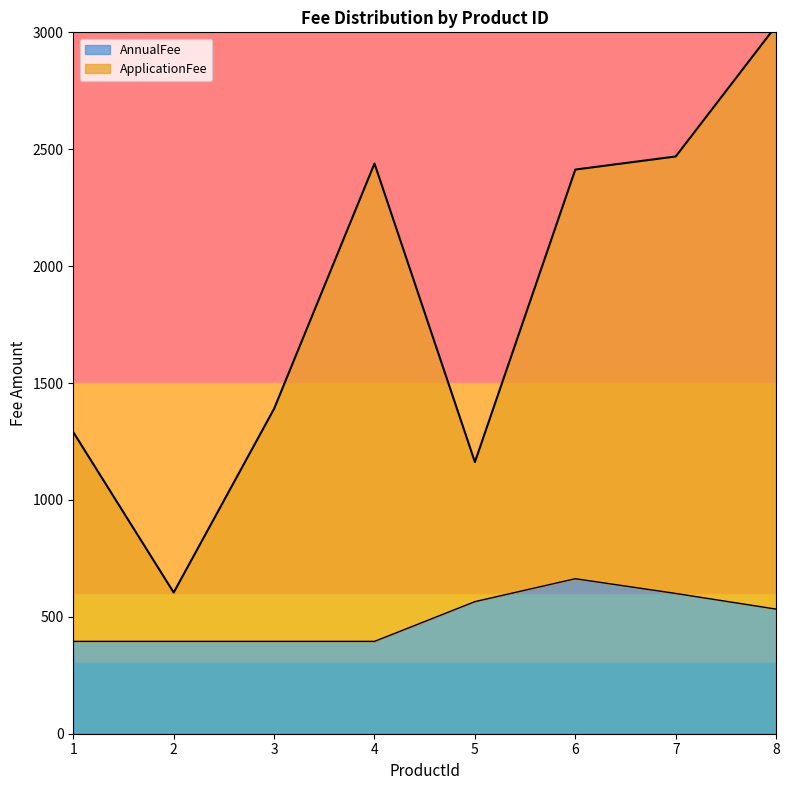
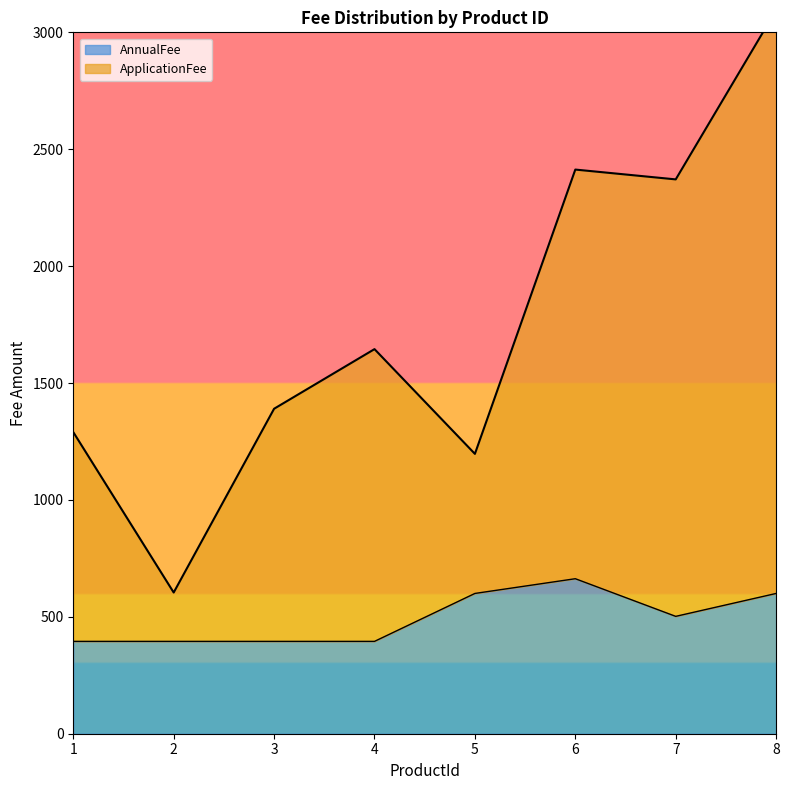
  {
    "AnnualFee": {
      "1": 400,
      "2": 400,
      "3": 400,
      "4": 400,
-     "5": 570,
+     "5": 600,
      "6": 660,
-     "7": 600,
-     "8": 530
+     "7": 500,
+     "8": 600
    },
    "ApplicationFee": {
      "1": 900,
      "2": 210,
      "3": 1000,
-     "4": 2040,
+     "4": 1250,
      "5": 600,
      "6": 1750,
      "7": 1870
    }
  }
